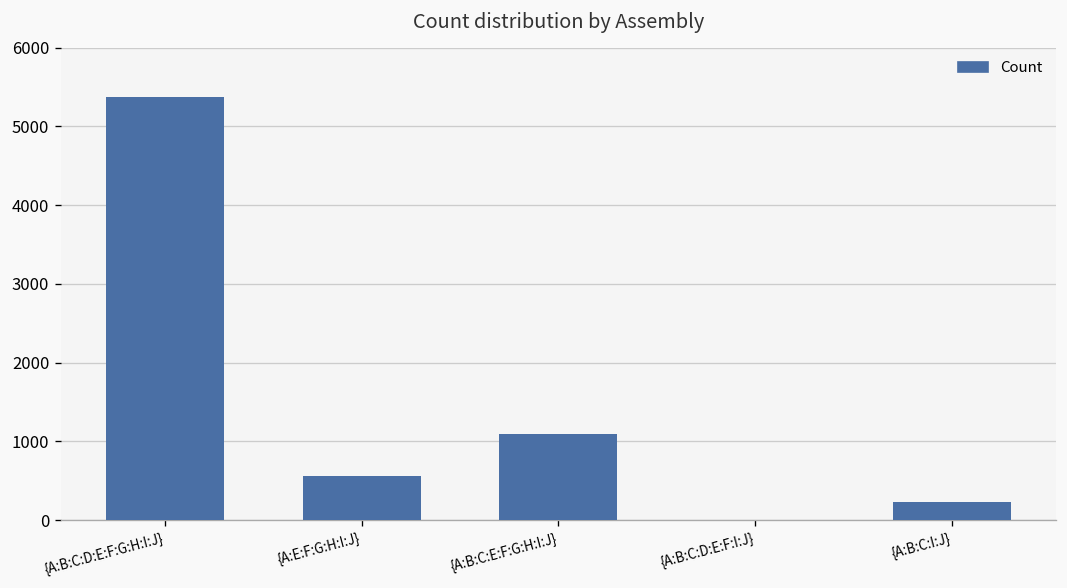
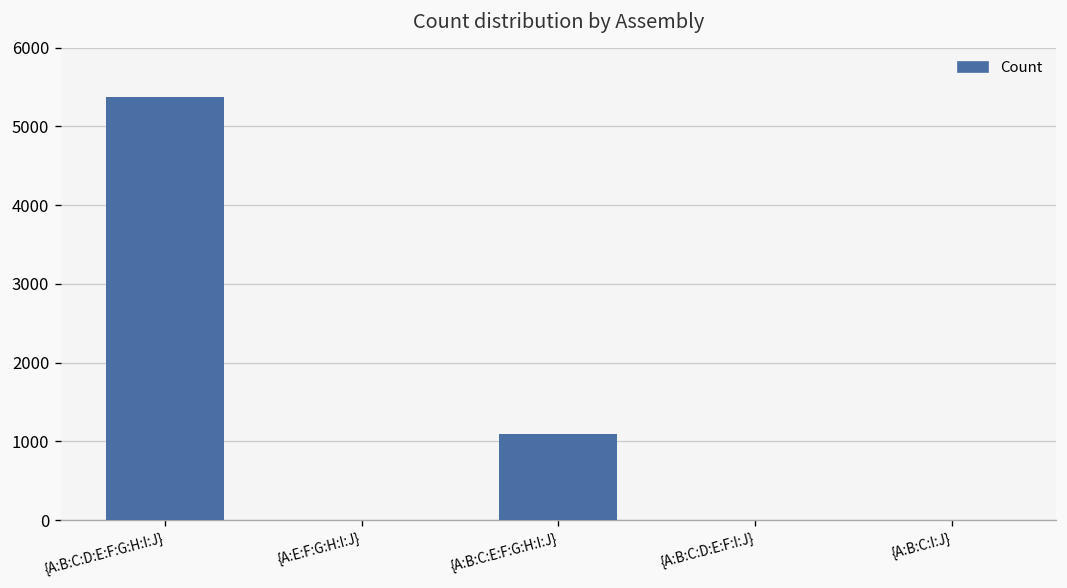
  {
    "{A:B:C:D:E:F:G:H:I:J}": 5400,
-   "{A:E:F:G:H:I:J}": 600,
+   "{A:E:F:G:H:I:J}": 0,
    "{A:B:C:E:F:G:H:I:J}": 1100,
-   "{A:B:C:I:J}": 200
+   "{A:B:C:I:J}": 0
  }
